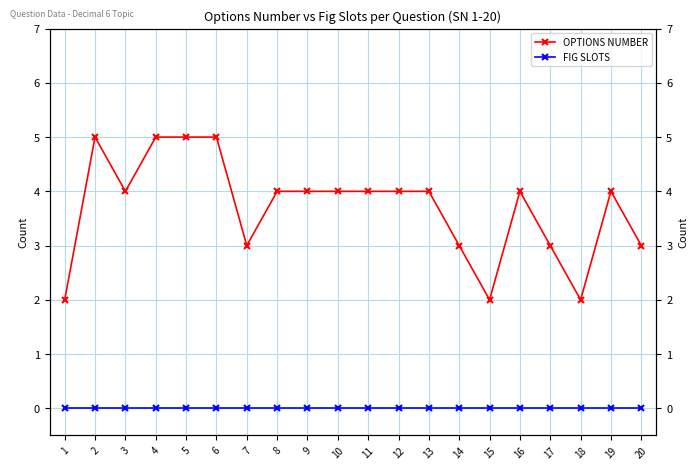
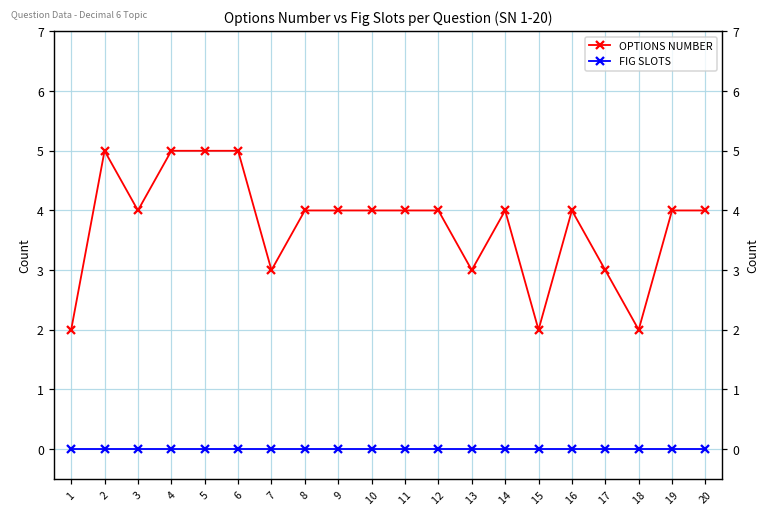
  {
    "OPTIONS NUMBER": {
      "1": 2,
      "2": 5,
      "3": 4,
      "4": 5,
      "5": 5,
      "6": 5,
      "7": 3,
      "8": 4,
      "9": 4,
      "10": 4,
      "11": 4,
      "12": 4,
-     "13": 4,
-     "14": 3,
+     "13": 3,
+     "14": 4,
      "15": 2,
      "16": 4,
      "17": 3,
      "18": 2,
      "19": 4,
-     "20": 3
+     "20": 4
    },
    "FIG SLOTS": {
      "1": 0,
      "2": 0,
      "3": 0,
      "4": 0,
      "5": 0,
      "6": 0,
      "7": 0,
      "8": 0,
      "9": 0,
      "10": 0,
      "11": 0,
      "12": 0,
      "13": 0,
      "14": 0,
      "15": 0,
      "16": 0,
      "17": 0,
      "18": 0,
      "19": 0,
      "20": 0
    }
  }
